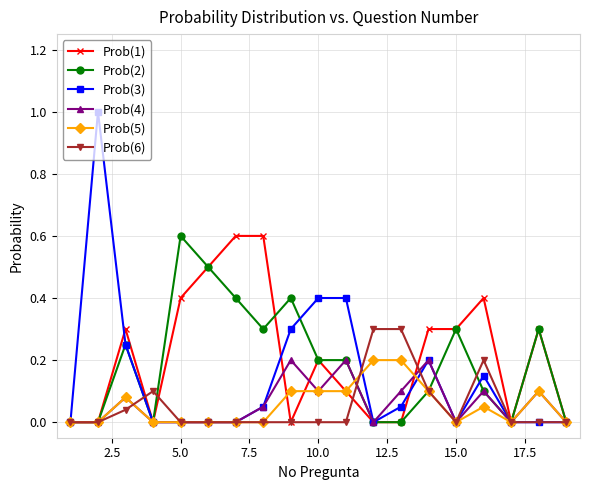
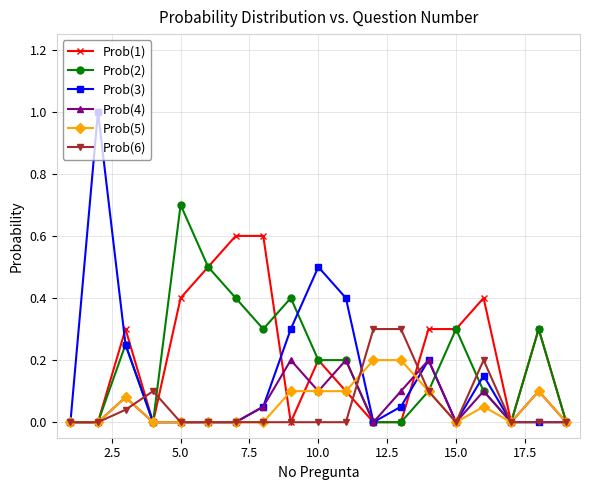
  {
    "Prob(1)": {
      "5.0": 0.4
    },
    "Prob(2)": {
-     "5.0": 0.6
+     "5.0": 0.7
    },
    "Prob(3)": {
-     "10.0": 0.4
+     "10.0": 0.5
    },
    "Prob(6)": {
      "10.0": 0.0
    }
  }
